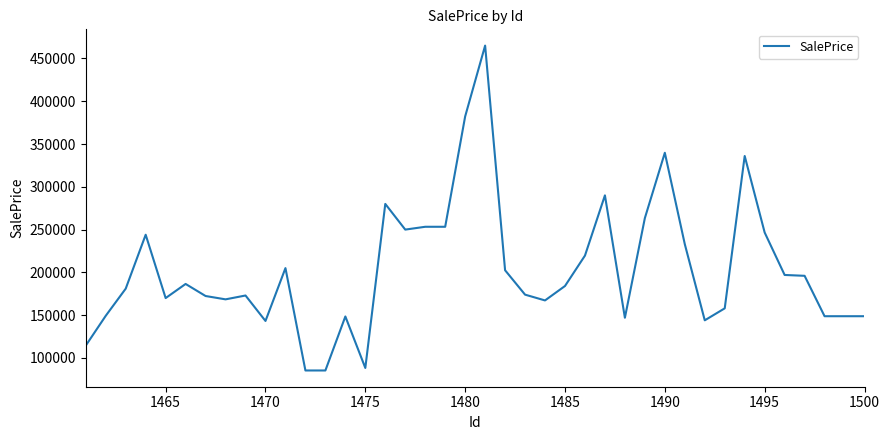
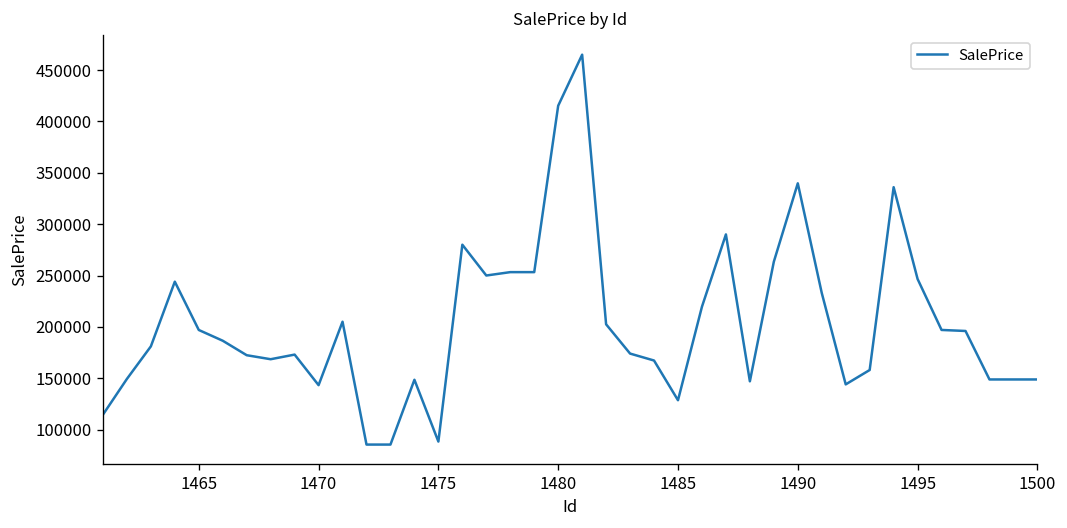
  {
-   "1465": 170000,
+   "1465": 200000,
    "1470": 140000,
    "1475": 90000,
-   "1480": 380000,
-   "1485": 180000,
+   "1480": 420000,
+   "1485": 130000,
    "1490": 340000,
    "1495": 250000,
    "1500": 150000
  }
